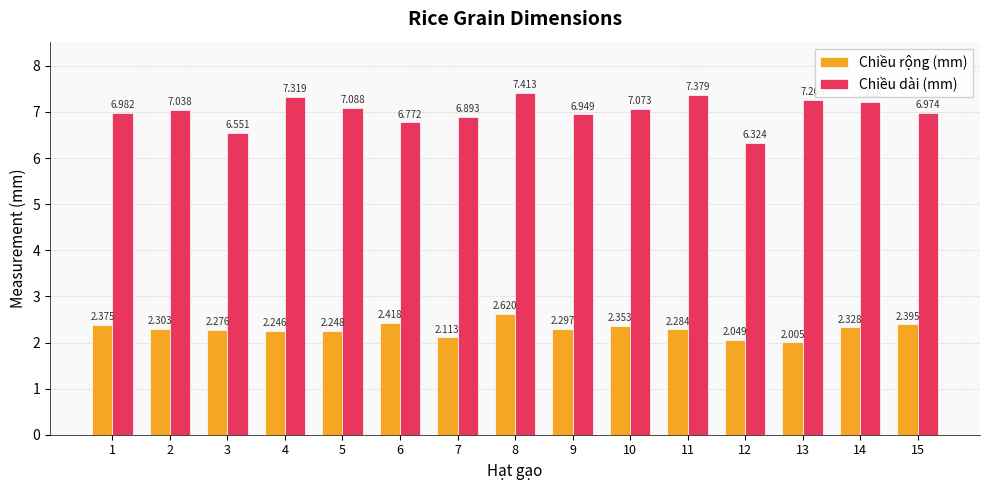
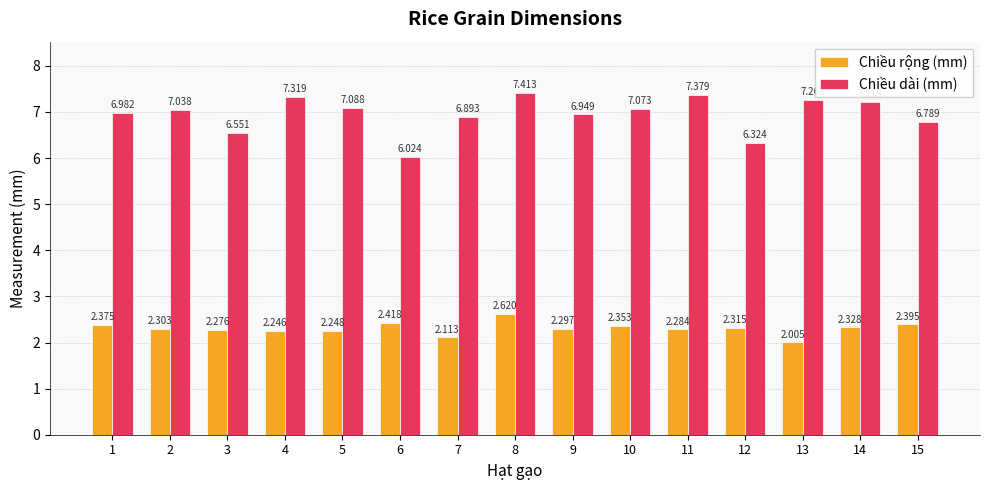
  {
    "Chiều rộng (mm)": {
      "1": 2.375,
      "2": 2.303,
      "3": 2.276,
      "4": 2.246,
      "5": 2.248,
      "6": 2.418,
      "7": 2.113,
      "8": 2.620,
      "9": 2.297,
      "10": 2.353,
      "11": 2.284,
-     "12": 2.049,
+     "12": 2.315,
      "13": 2.005,
      "14": 2.328,
      "15": 2.395
    },
    "Chiều dài (mm)": {
      "1": 6.982,
      "2": 7.038,
      "3": 6.551,
      "4": 7.319,
      "5": 7.088,
-     "6": 6.772,
+     "6": 6.024,
      "7": 6.893,
      "8": 7.413,
      "9": 6.949,
      "10": 7.073,
      "11": 7.379,
      "12": 6.324,
-     "15": 6.974
+     "15": 6.789
    }
  }
